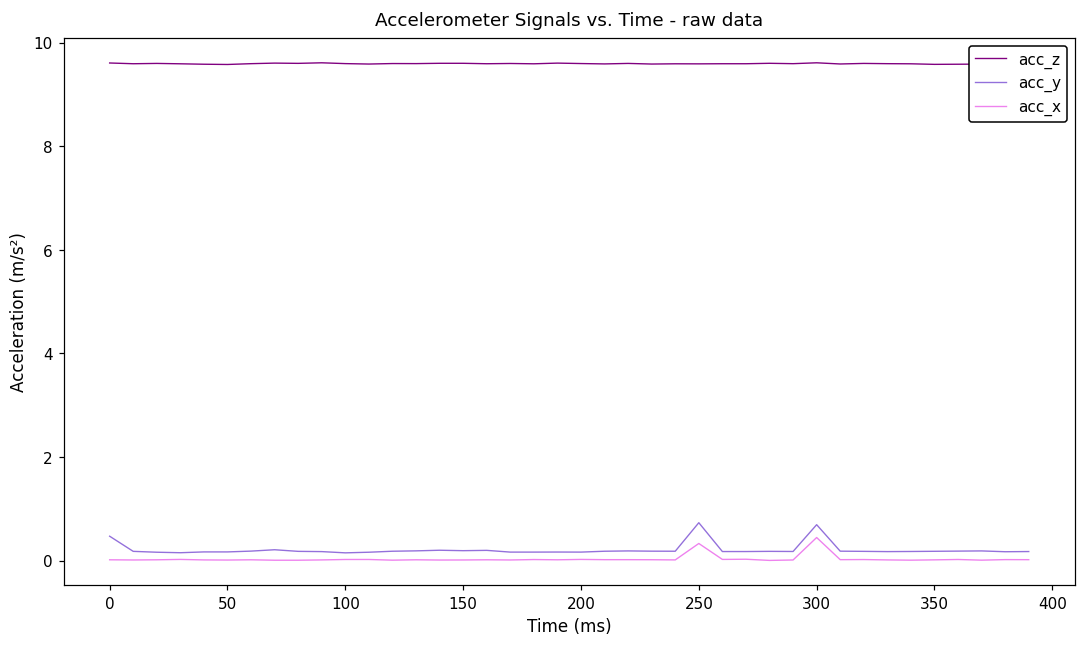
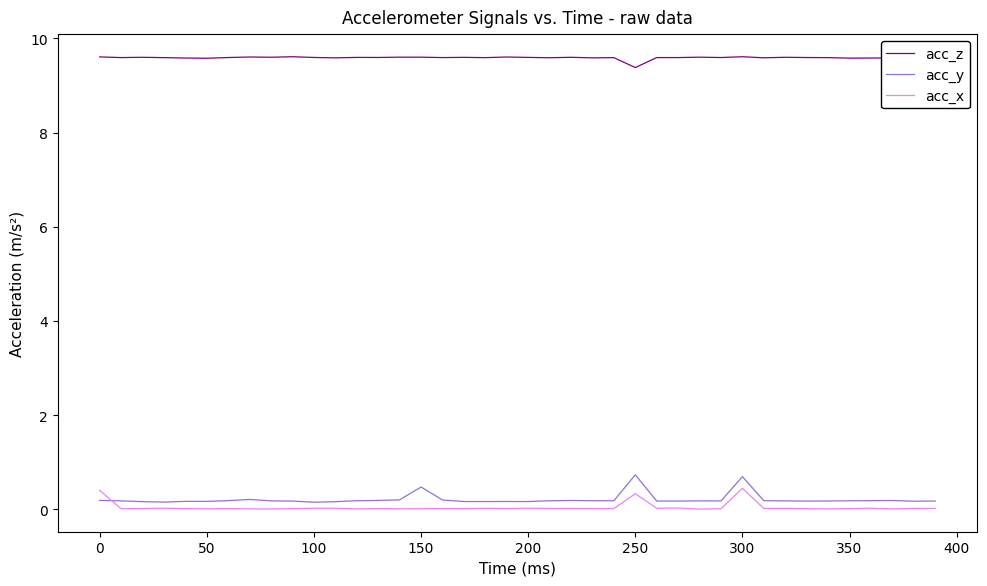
  {
    "acc_z": {
      "0": 9.6,
      "50": 9.6,
      "100": 9.6,
      "150": 9.6,
      "200": 9.6,
-     "250": 9.6,
+     "250": 9.4,
      "300": 9.6,
      "350": 9.6
    },
    "acc_y": {
-     "0": 0.5,
+     "0": 0.2,
      "50": 0.2,
      "100": 0.2,
-     "150": 0.2,
+     "150": 0.5,
      "200": 0.2,
      "250": 0.7,
      "300": 0.7,
      "350": 0.2
    },
    "acc_x": {
-     "0": 0.0,
+     "0": 0.4,
      "50": 0.0,
      "100": 0.0,
      "150": 0.0,
      "200": 0.0,
      "250": 0.3,
      "300": 0.4,
      "350": 0.0
    }
  }
